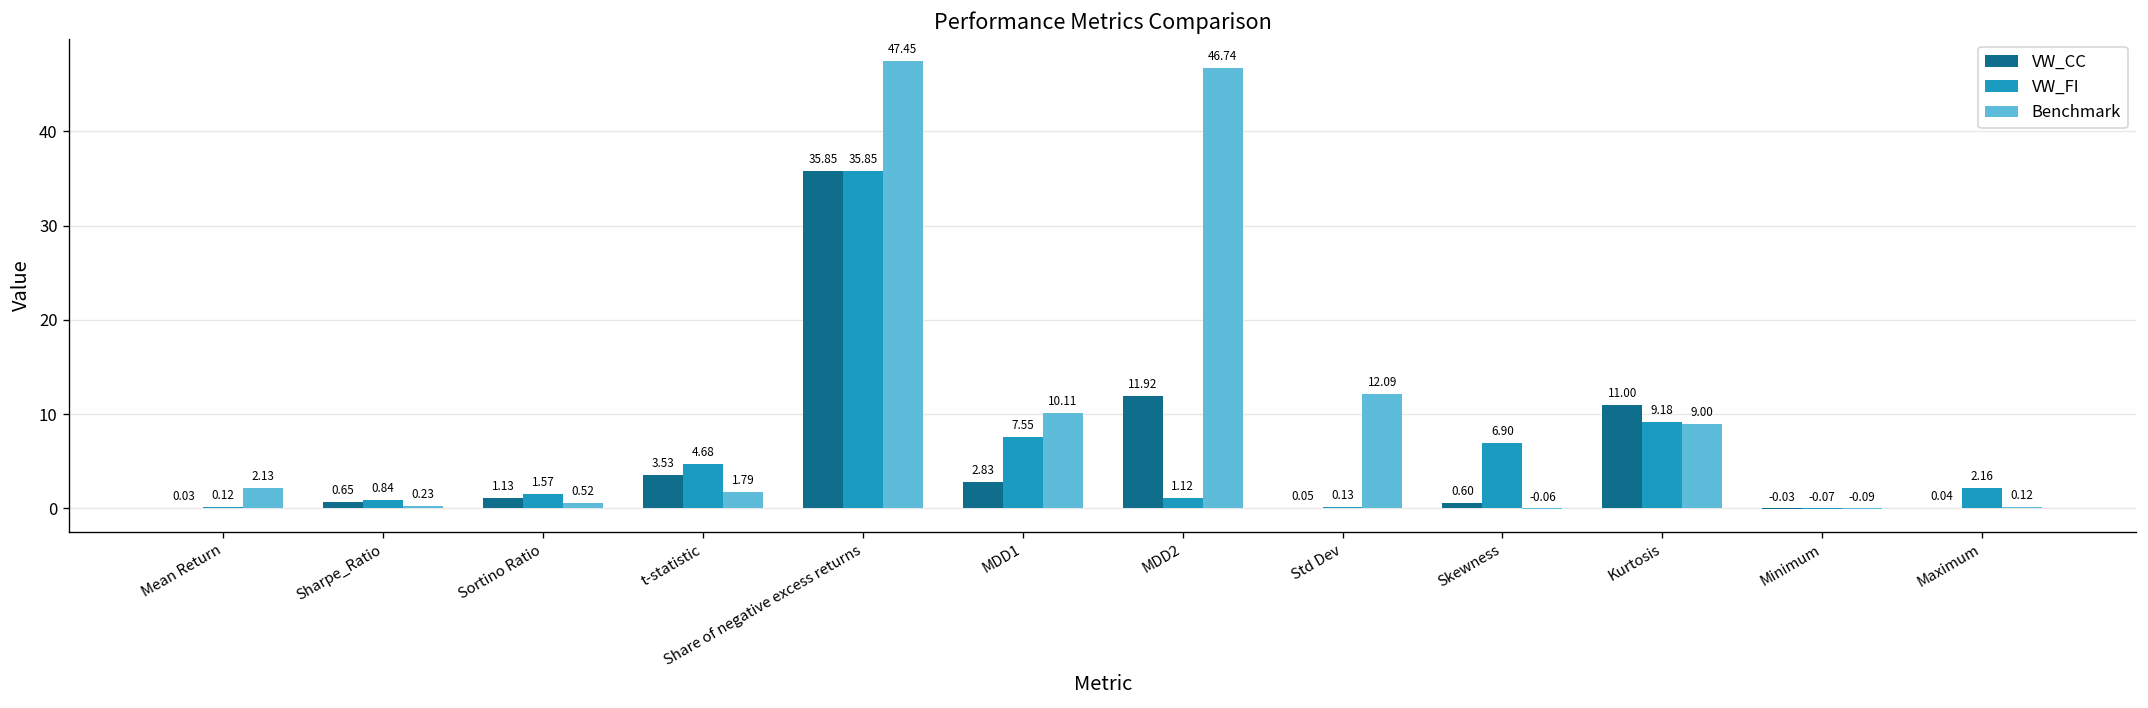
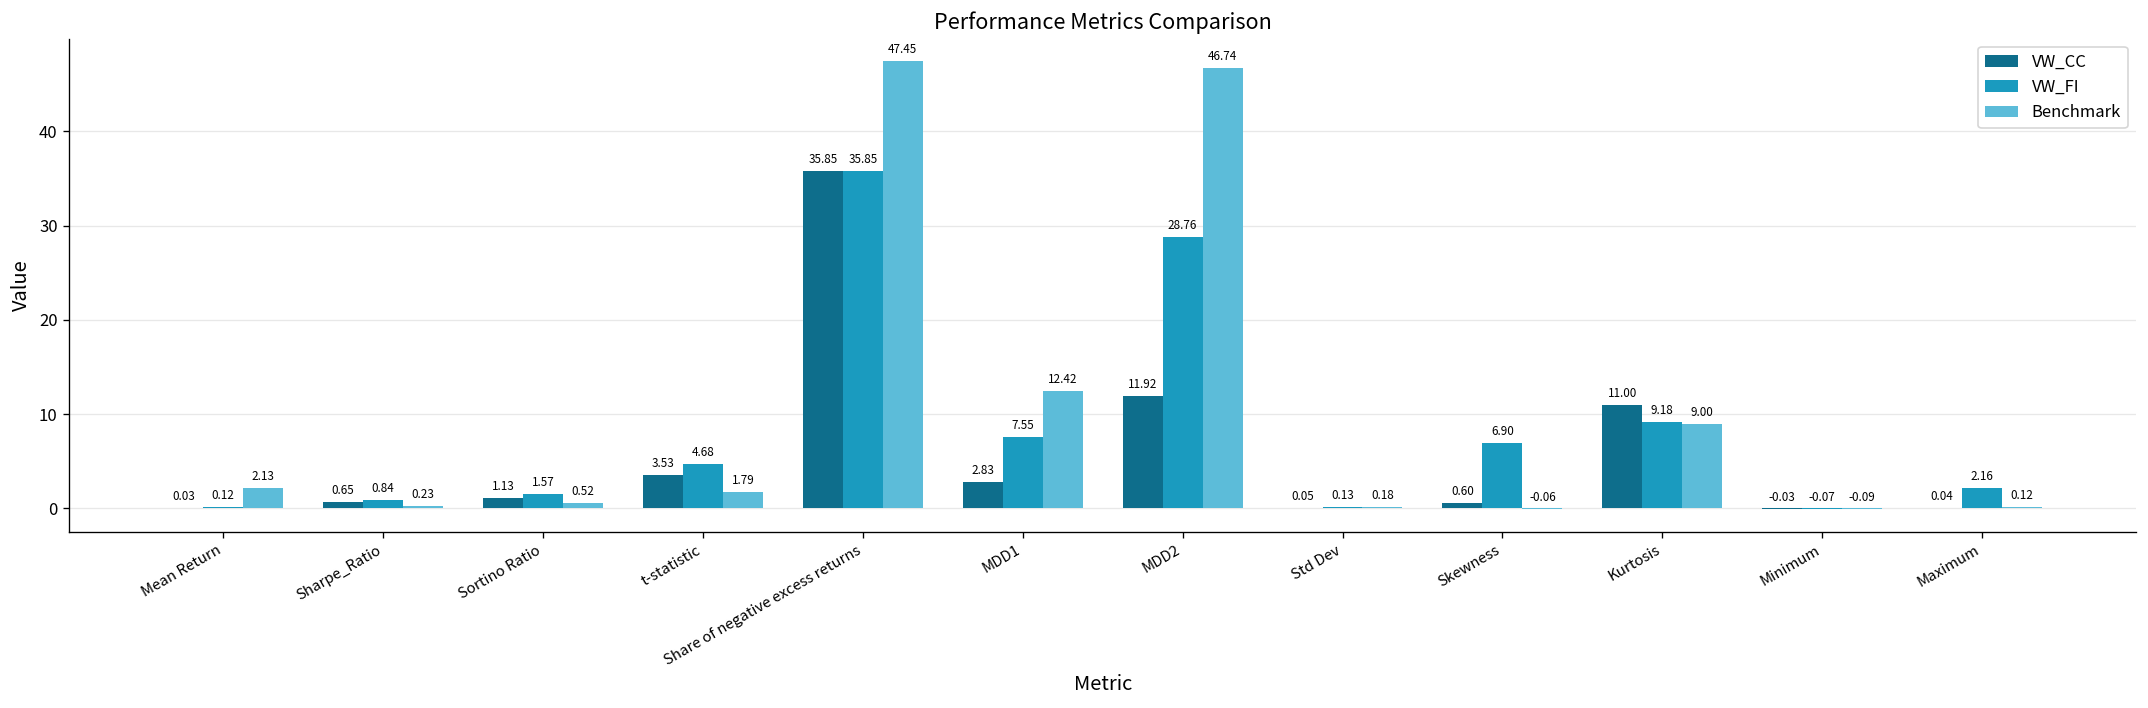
  {
    "VW_CC": {
      "Mean Return": 0.03,
      "Sharpe_Ratio": 0.65,
      "Sortino Ratio": 1.13,
      "t-statistic": 3.53,
      "Share of negative excess returns": 35.85,
      "MDD1": 2.83,
      "MDD2": 11.92,
      "Std Dev": 0.05,
      "Skewness": 0.60,
      "Kurtosis": 11.00,
      "Minimum": -0.03,
      "Maximum": 0.04
    },
    "VW_FI": {
      "Mean Return": 0.12,
      "Sharpe_Ratio": 0.84,
      "Sortino Ratio": 1.57,
      "t-statistic": 4.68,
      "Share of negative excess returns": 35.85,
      "MDD1": 7.55,
-     "MDD2": 1.12,
+     "MDD2": 28.76,
      "Std Dev": 0.13,
      "Skewness": 6.90,
      "Kurtosis": 9.18,
      "Minimum": -0.07,
      "Maximum": 2.16
    },
    "Benchmark": {
      "Mean Return": 2.13,
      "Sharpe_Ratio": 0.23,
      "Sortino Ratio": 0.52,
      "t-statistic": 1.79,
      "Share of negative excess returns": 47.45,
-     "MDD1": 10.11,
+     "MDD1": 12.42,
      "MDD2": 46.74,
-     "Std Dev": 12.09,
+     "Std Dev": 0.18,
      "Skewness": -0.06,
      "Kurtosis": 9.00,
      "Minimum": -0.09,
      "Maximum": 0.12
    }
  }
